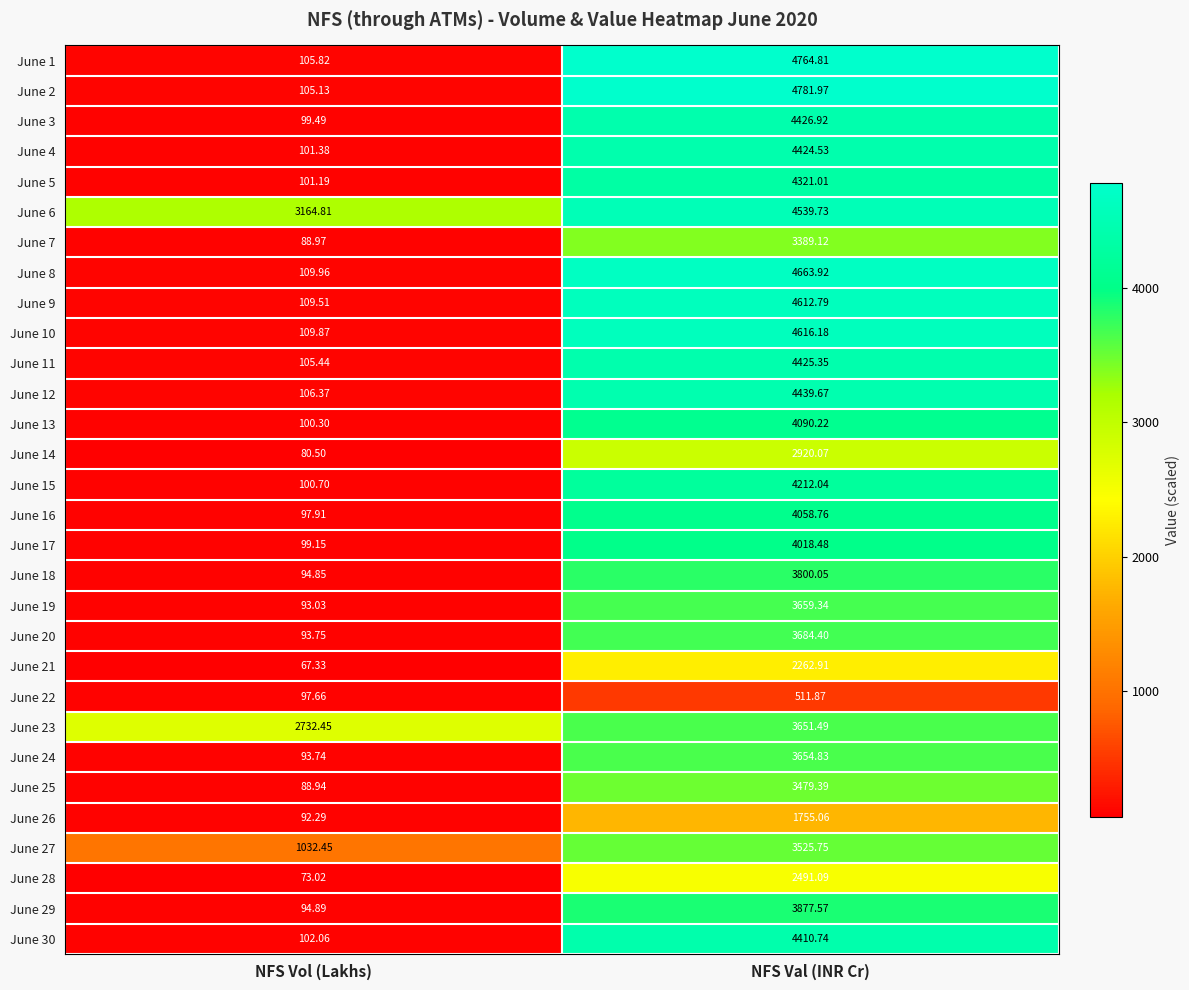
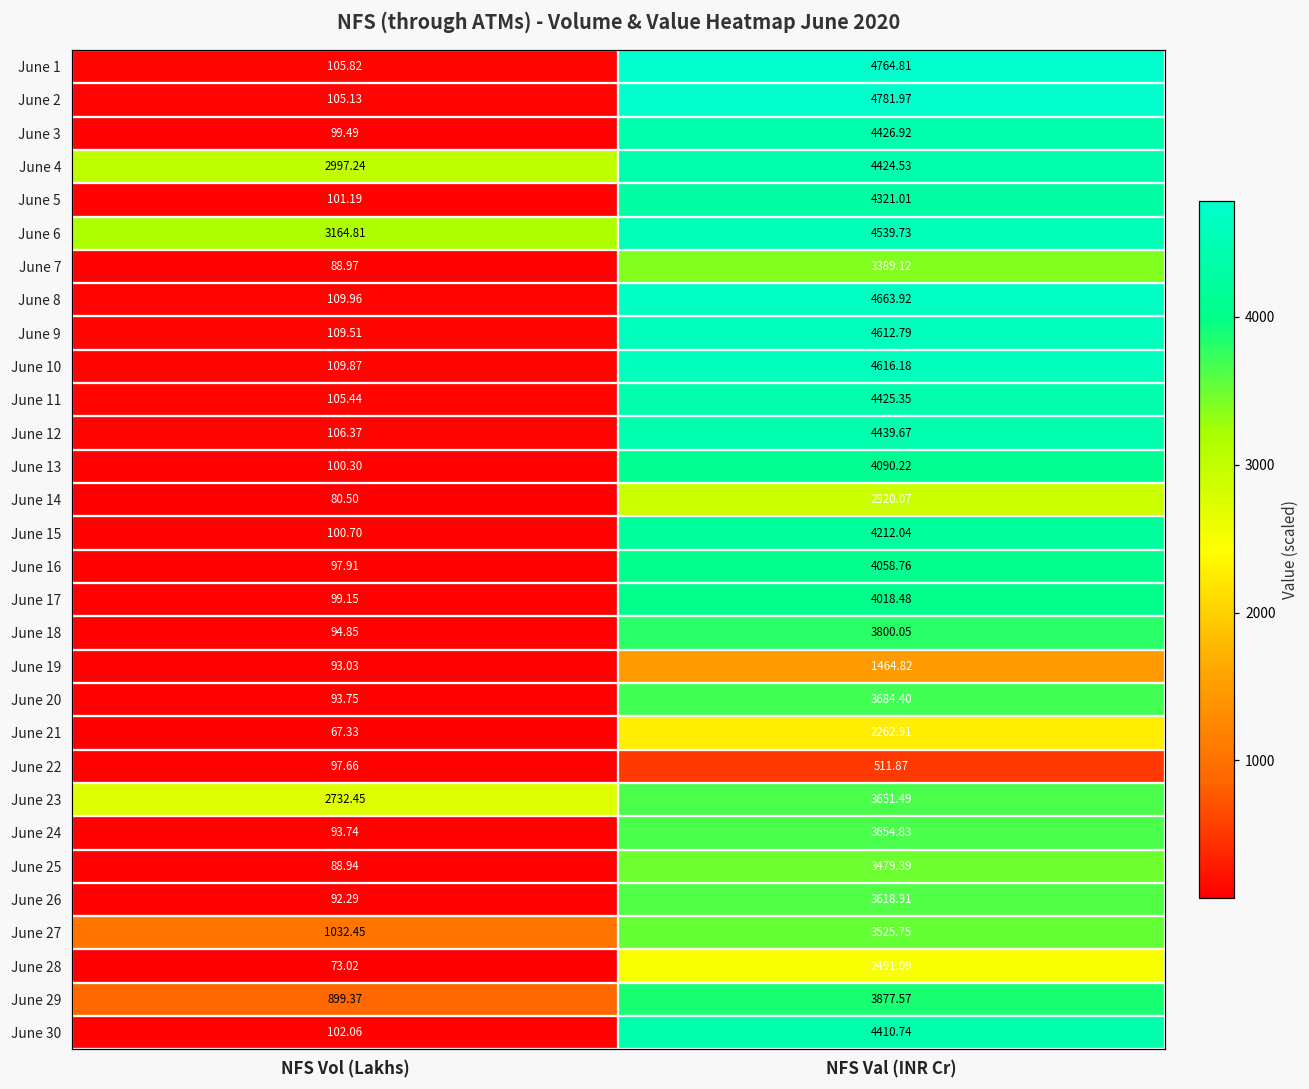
  {
    "June 1": {
      "NFS Vol (Lakhs)": 105.82,
      "NFS Val (INR Cr)": 4764.81
    },
    "June 2": {
      "NFS Vol (Lakhs)": 105.13,
      "NFS Val (INR Cr)": 4781.97
    },
    "June 3": {
      "NFS Vol (Lakhs)": 99.49,
      "NFS Val (INR Cr)": 4426.92
    },
    "June 4": {
-     "NFS Vol (Lakhs)": 101.38,
+     "NFS Vol (Lakhs)": 2997.24,
      "NFS Val (INR Cr)": 4424.53
    },
    "June 5": {
      "NFS Vol (Lakhs)": 101.19,
      "NFS Val (INR Cr)": 4321.01
    },
    "June 6": {
      "NFS Vol (Lakhs)": 3164.81,
      "NFS Val (INR Cr)": 4539.73
    },
    "June 7": {
      "NFS Vol (Lakhs)": 88.97,
      "NFS Val (INR Cr)": 3389.12
    },
    "June 8": {
      "NFS Vol (Lakhs)": 109.96,
      "NFS Val (INR Cr)": 4663.92
    },
    "June 9": {
      "NFS Vol (Lakhs)": 109.51,
      "NFS Val (INR Cr)": 4612.79
    },
    "June 10": {
      "NFS Vol (Lakhs)": 109.87,
      "NFS Val (INR Cr)": 4616.18
    },
    "June 11": {
      "NFS Vol (Lakhs)": 105.44,
      "NFS Val (INR Cr)": 4425.35
    },
    "June 12": {
      "NFS Vol (Lakhs)": 106.37,
      "NFS Val (INR Cr)": 4439.67
    },
    "June 13": {
      "NFS Vol (Lakhs)": 100.30,
      "NFS Val (INR Cr)": 4090.22
    },
    "June 14": {
      "NFS Vol (Lakhs)": 80.50,
      "NFS Val (INR Cr)": 2920.07
    },
    "June 15": {
      "NFS Vol (Lakhs)": 100.70,
      "NFS Val (INR Cr)": 4212.04
    },
    "June 16": {
      "NFS Vol (Lakhs)": 97.91,
      "NFS Val (INR Cr)": 4058.76
    },
    "June 17": {
      "NFS Vol (Lakhs)": 99.15,
      "NFS Val (INR Cr)": 4018.48
    },
    "June 18": {
      "NFS Vol (Lakhs)": 94.85,
      "NFS Val (INR Cr)": 3800.05
    },
    "June 19": {
      "NFS Vol (Lakhs)": 93.03,
-     "NFS Val (INR Cr)": 3659.34
+     "NFS Val (INR Cr)": 1464.82
    },
    "June 20": {
      "NFS Vol (Lakhs)": 93.75,
      "NFS Val (INR Cr)": 3684.40
    },
    "June 21": {
      "NFS Vol (Lakhs)": 67.33,
      "NFS Val (INR Cr)": 2262.91
    },
    "June 22": {
      "NFS Vol (Lakhs)": 97.66,
      "NFS Val (INR Cr)": 511.87
    },
    "June 23": {
      "NFS Vol (Lakhs)": 2732.45,
      "NFS Val (INR Cr)": 3651.49
    },
    "June 24": {
      "NFS Vol (Lakhs)": 93.74,
      "NFS Val (INR Cr)": 3654.83
    },
    "June 25": {
      "NFS Vol (Lakhs)": 88.94,
      "NFS Val (INR Cr)": 3479.39
    },
    "June 26": {
      "NFS Vol (Lakhs)": 92.29,
-     "NFS Val (INR Cr)": 1755.06
+     "NFS Val (INR Cr)": 3618.91
    },
    "June 27": {
      "NFS Vol (Lakhs)": 1032.45,
      "NFS Val (INR Cr)": 3525.75
    },
    "June 28": {
      "NFS Vol (Lakhs)": 73.02,
      "NFS Val (INR Cr)": 2491.09
    },
    "June 29": {
-     "NFS Vol (Lakhs)": 94.89,
+     "NFS Vol (Lakhs)": 899.37,
      "NFS Val (INR Cr)": 3877.57
    },
    "June 30": {
      "NFS Vol (Lakhs)": 102.06,
      "NFS Val (INR Cr)": 4410.74
    }
  }
